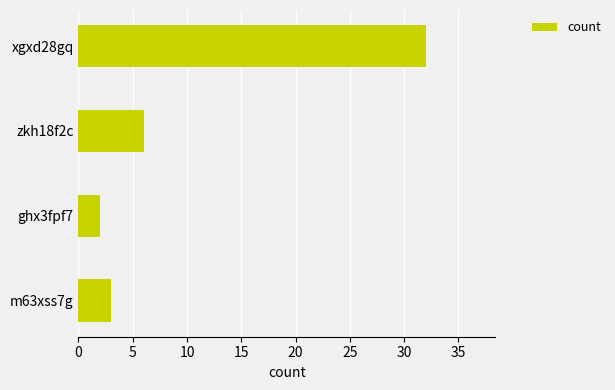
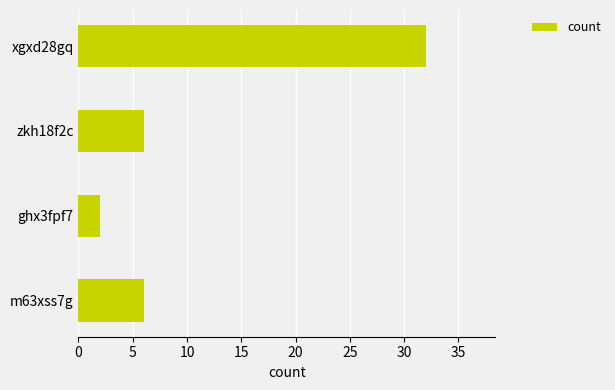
  {
    "xgxd28gq": 32,
    "zkh18f2c": 6,
    "ghx3fpf7": 2,
-   "m63xss7g": 3
+   "m63xss7g": 6
  }
